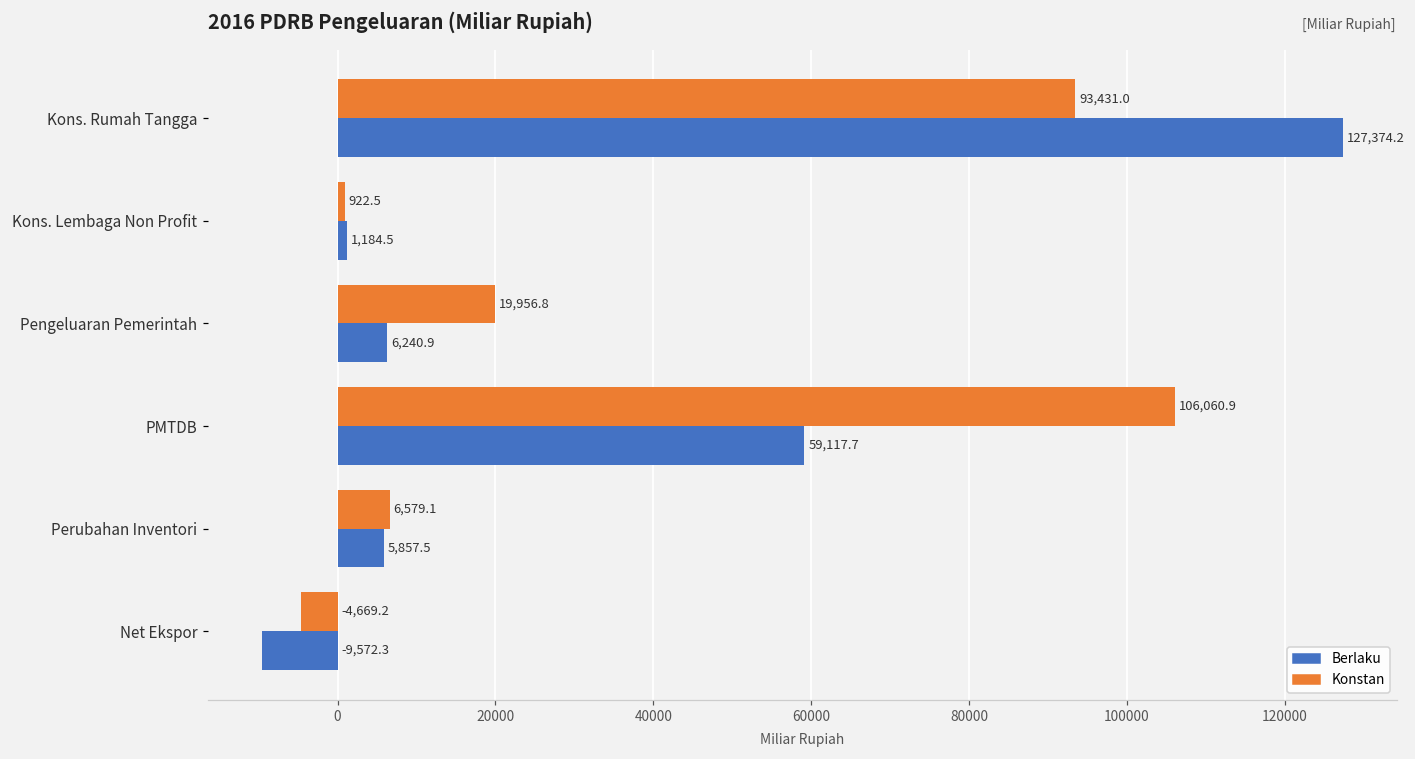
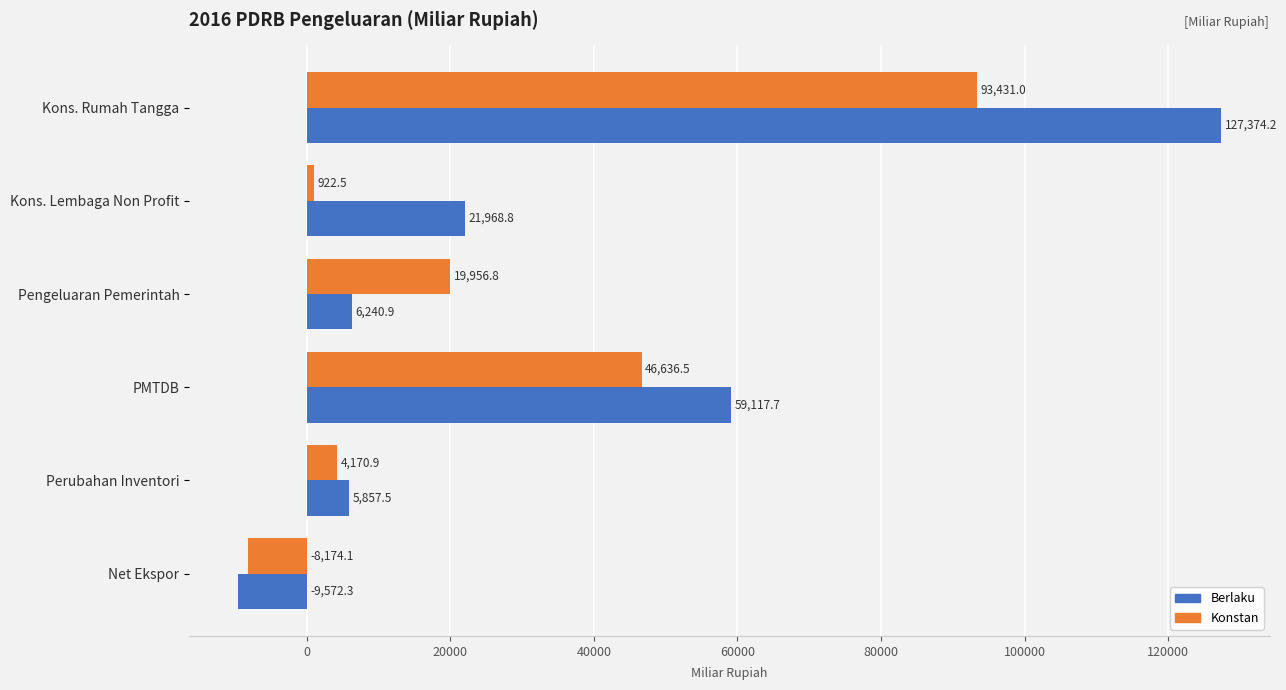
  {
    "Berlaku": {
      "Kons. Rumah Tangga": "127,374.2",
-     "Kons. Lembaga Non Profit": "1,184.5",
+     "Kons. Lembaga Non Profit": "21,968.8",
      "Pengeluaran Pemerintah": "6,240.9",
      "PMTDB": "59,117.7",
      "Perubahan Inventori": "5,857.5"
    },
    "Konstan": {
      "Kons. Rumah Tangga": "93,431.0",
      "Kons. Lembaga Non Profit": "922.5",
      "Pengeluaran Pemerintah": "19,956.8",
-     "PMTDB": "106,060.9",
-     "Perubahan Inventori": "6,579.1",
-     "Net Ekspor": "-4,669.2"
+     "PMTDB": "46,636.5",
+     "Perubahan Inventori": "4,170.9",
+     "Net Ekspor": "-8,174.1"
    }
  }
